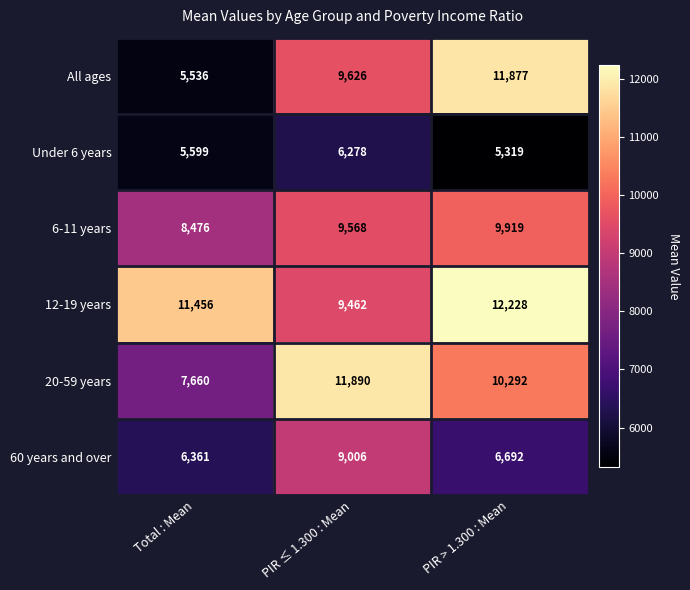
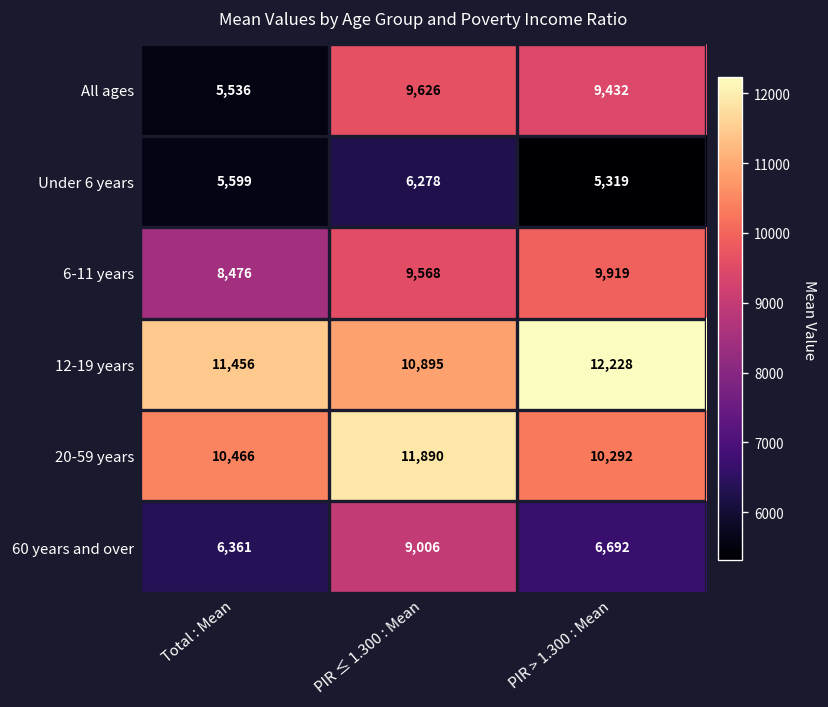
  {
    "All ages": {
      "Total : Mean": "5,536",
      "PIR ≤ 1.300 : Mean": "9,626",
-     "PIR > 1.300 : Mean": "11,877"
+     "PIR > 1.300 : Mean": "9,432"
    },
    "Under 6 years": {
      "Total : Mean": "5,599",
      "PIR ≤ 1.300 : Mean": "6,278",
      "PIR > 1.300 : Mean": "5,319"
    },
    "6-11 years": {
      "Total : Mean": "8,476",
      "PIR ≤ 1.300 : Mean": "9,568",
      "PIR > 1.300 : Mean": "9,919"
    },
    "12-19 years": {
      "Total : Mean": "11,456",
-     "PIR ≤ 1.300 : Mean": "9,462",
+     "PIR ≤ 1.300 : Mean": "10,895",
      "PIR > 1.300 : Mean": "12,228"
    },
    "20-59 years": {
-     "Total : Mean": "7,660",
+     "Total : Mean": "10,466",
      "PIR ≤ 1.300 : Mean": "11,890",
      "PIR > 1.300 : Mean": "10,292"
    },
    "60 years and over": {
      "Total : Mean": "6,361",
      "PIR ≤ 1.300 : Mean": "9,006",
      "PIR > 1.300 : Mean": "6,692"
    }
  }
